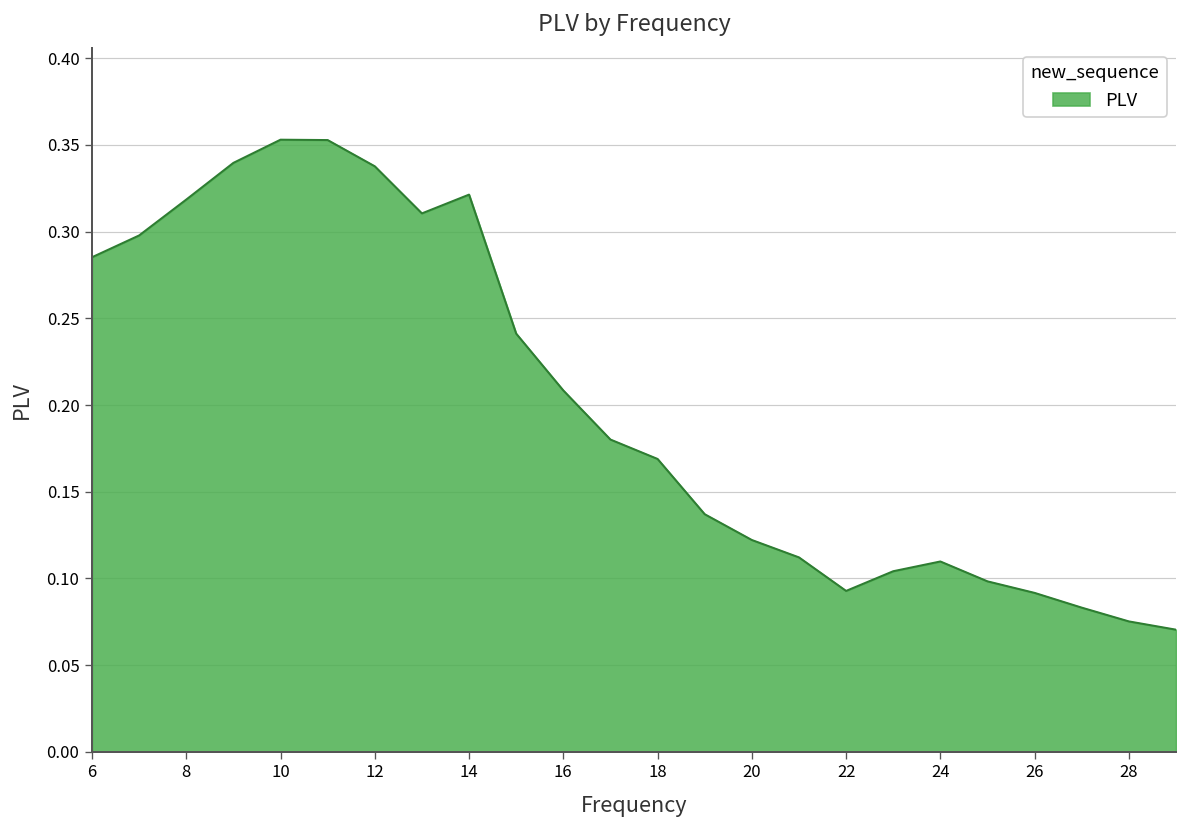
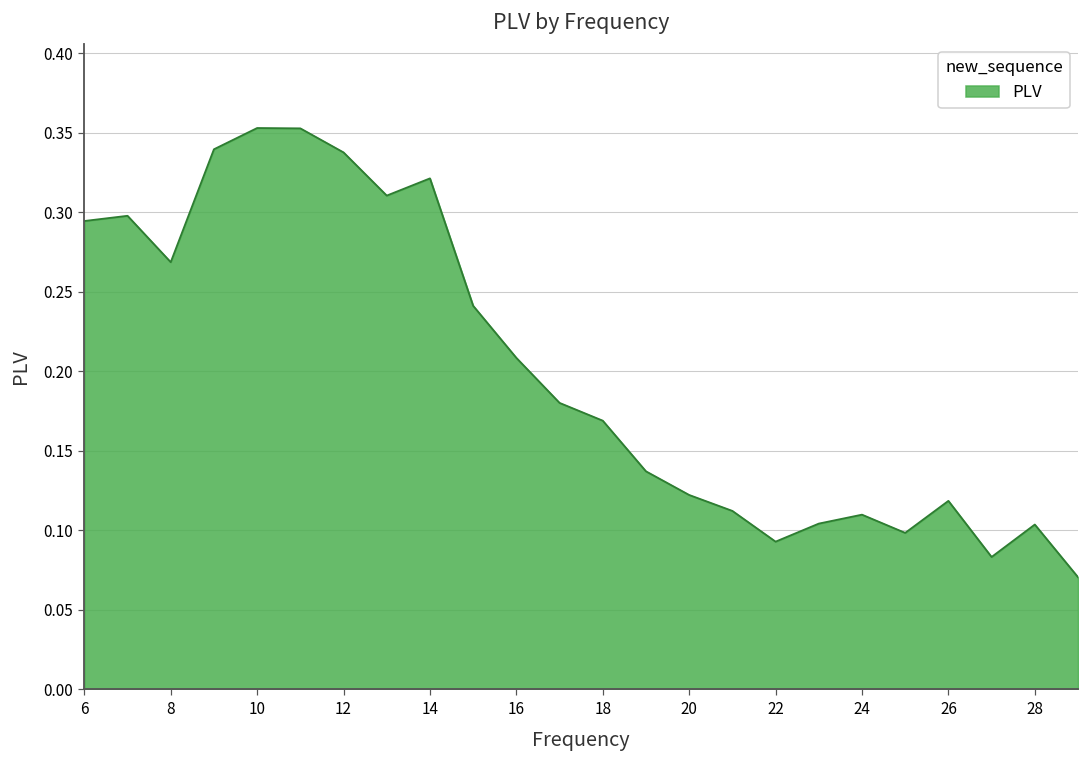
  {
-   "6": 0.285,
-   "8": 0.319,
+   "6": 0.295,
+   "8": 0.269,
    "10": 0.353,
    "12": 0.338,
    "14": 0.321,
    "16": 0.208,
    "18": 0.169,
    "20": 0.122,
    "22": 0.093,
    "24": 0.110,
-   "26": 0.092,
-   "28": 0.075
+   "26": 0.118,
+   "28": 0.104
  }
